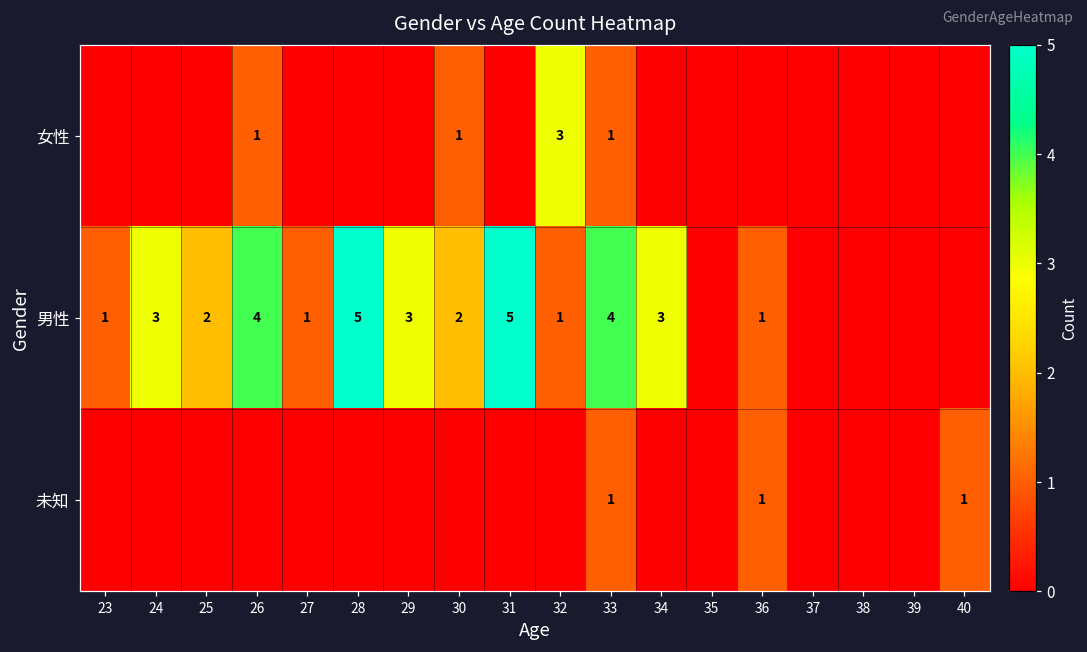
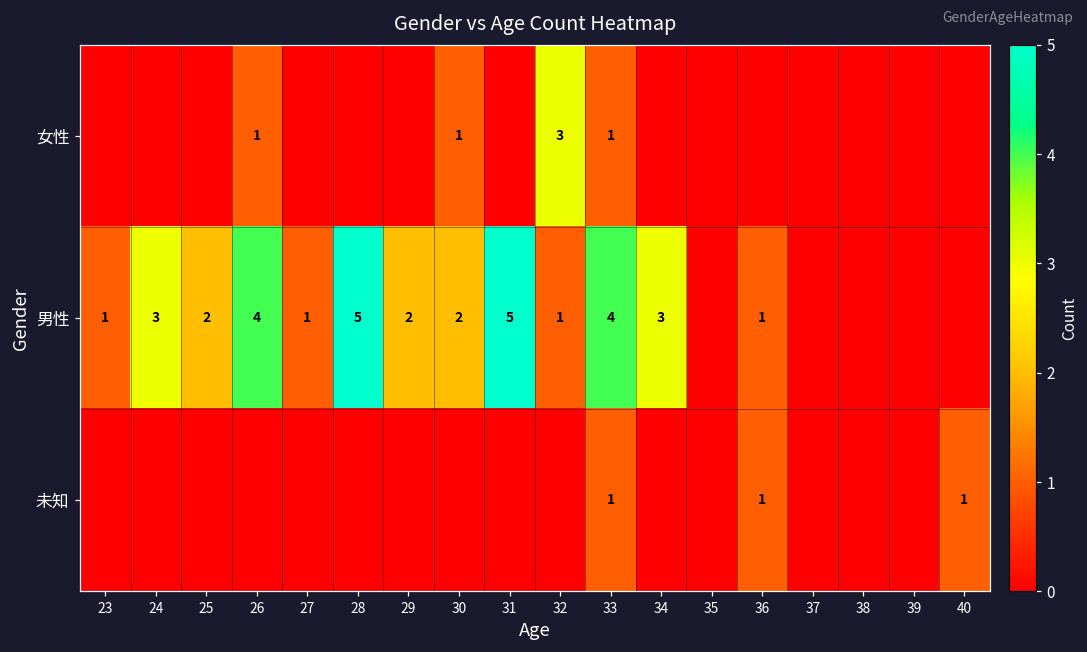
  {
    "女性": {
      "26": 1,
      "30": 1,
      "32": 3,
      "33": 1
    },
    "男性": {
      "23": 1,
      "24": 3,
      "25": 2,
      "26": 4,
      "27": 1,
      "28": 5,
-     "29": 3,
+     "29": 2,
      "30": 2,
      "31": 5,
      "32": 1,
      "33": 4,
      "34": 3,
      "36": 1
    },
    "未知": {
      "33": 1,
      "36": 1,
      "40": 1
    }
  }
